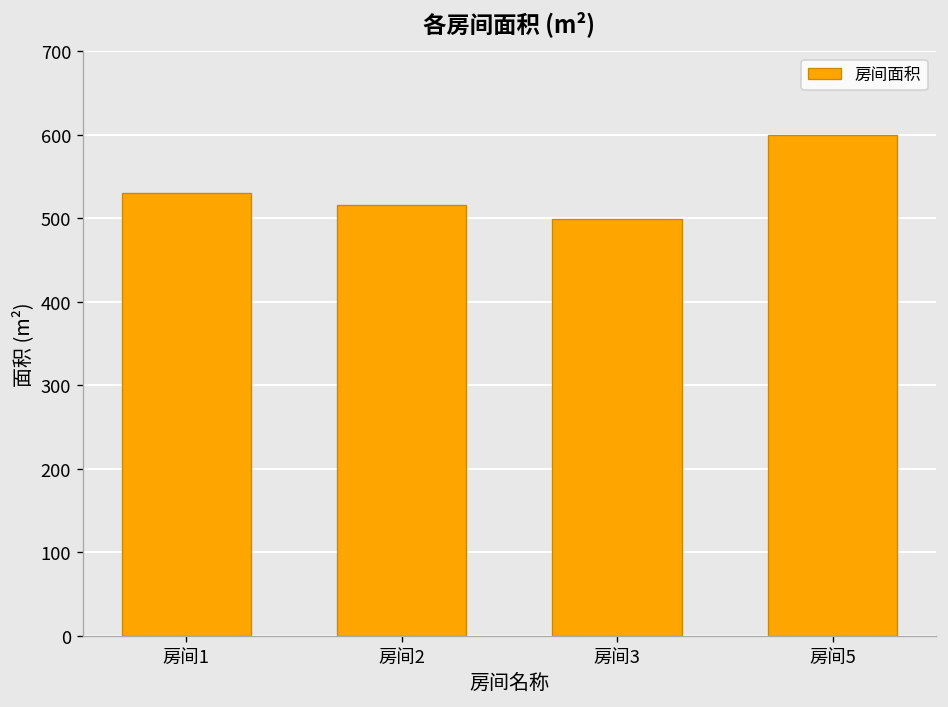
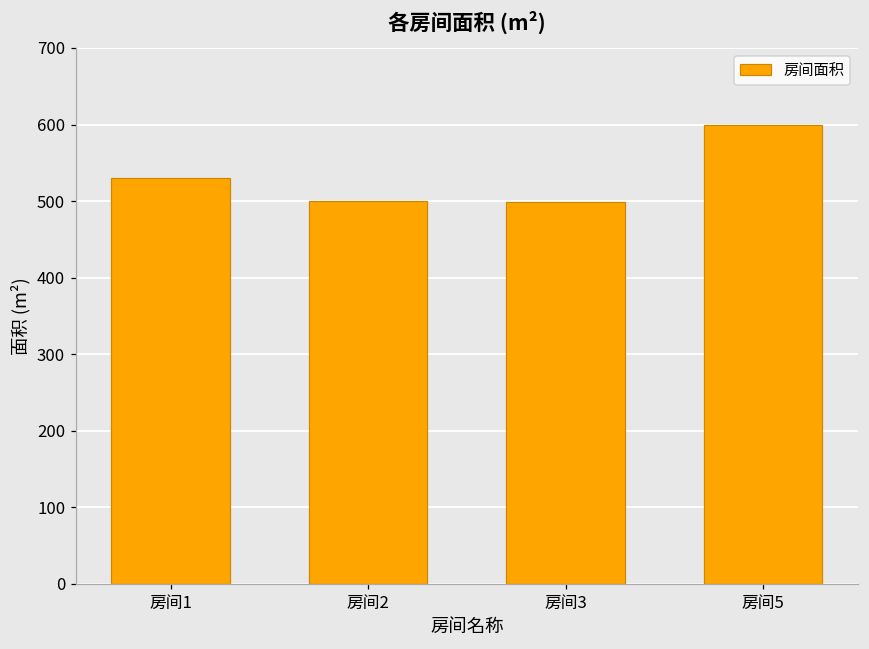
  {
    "房间1": 530,
-   "房间2": 520,
+   "房间2": 500,
    "房间3": 500,
    "房间5": 600
  }
